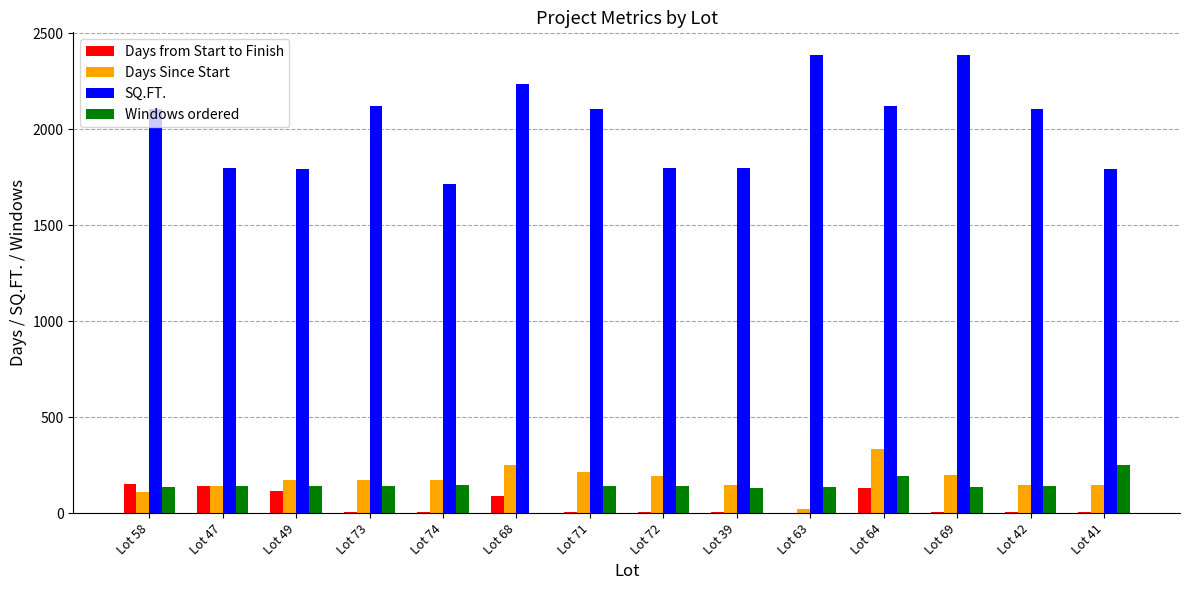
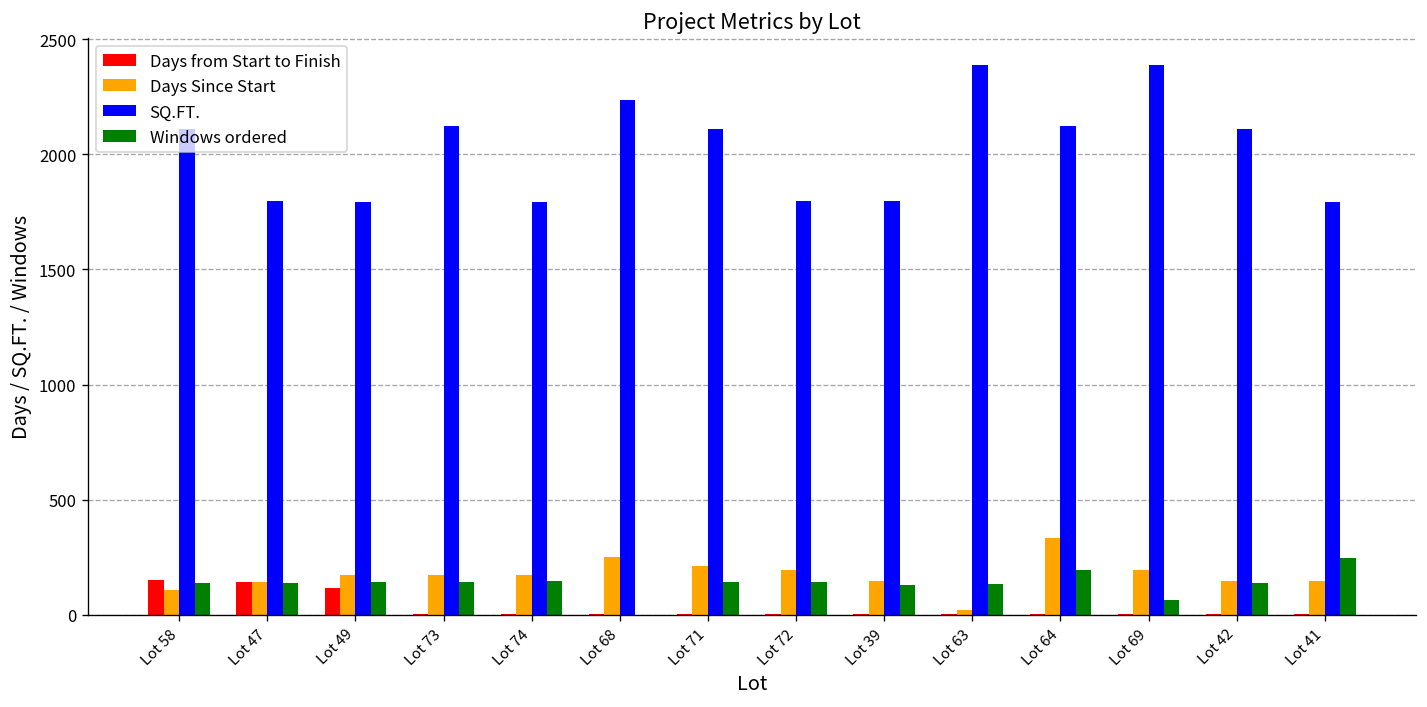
  {
    "Days from Start to Finish": {
      "Lot 58": 150,
      "Lot 47": 140,
      "Lot 49": 120,
-     "Lot 68": 90,
-     "Lot 64": 130
+     "Lot 68": 0,
+     "Lot 64": 0
    },
    "Days Since Start": {
      "Lot 58": 110,
      "Lot 47": 140,
      "Lot 49": 180,
      "Lot 73": 170,
      "Lot 74": 170,
      "Lot 68": 250,
      "Lot 71": 210,
      "Lot 72": 200,
      "Lot 39": 150,
      "Lot 63": 20,
      "Lot 64": 340,
      "Lot 69": 200,
      "Lot 42": 150,
      "Lot 41": 150
    },
    "SQ.FT.": {
      "Lot 47": 1800,
      "Lot 49": 1790,
      "Lot 73": 2120,
-     "Lot 74": 1720,
+     "Lot 74": 1790,
      "Lot 68": 2240,
      "Lot 71": 2110,
      "Lot 72": 1800,
      "Lot 39": 1800,
      "Lot 63": 2390,
      "Lot 64": 2120,
      "Lot 69": 2390,
      "Lot 42": 2110,
      "Lot 41": 1790
    },
    "Windows ordered": {
      "Lot 58": 140,
      "Lot 47": 140,
      "Lot 49": 140,
      "Lot 73": 140,
      "Lot 74": 150,
      "Lot 68": 0,
      "Lot 71": 140,
      "Lot 72": 140,
      "Lot 39": 130,
      "Lot 63": 140,
      "Lot 64": 200,
-     "Lot 69": 140,
+     "Lot 69": 60,
      "Lot 42": 140,
      "Lot 41": 250
    }
  }
